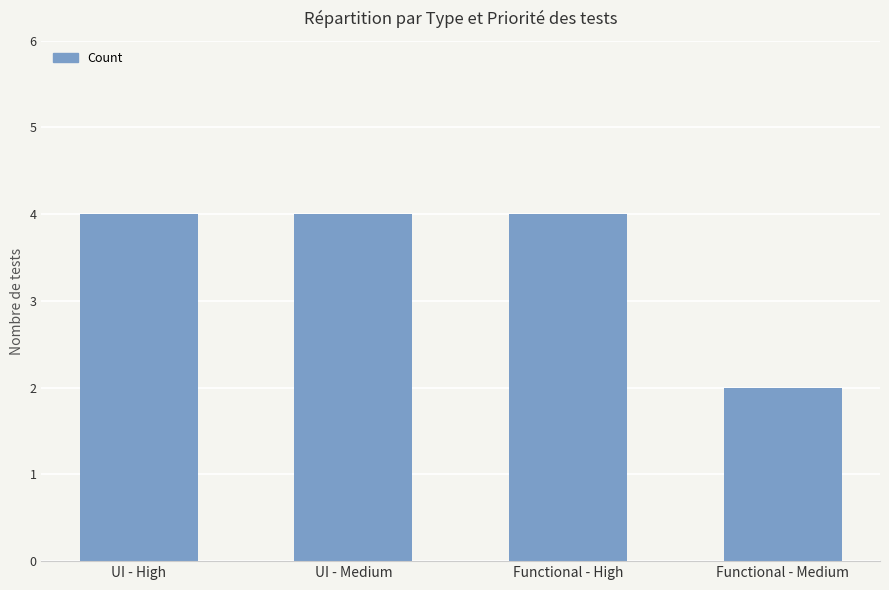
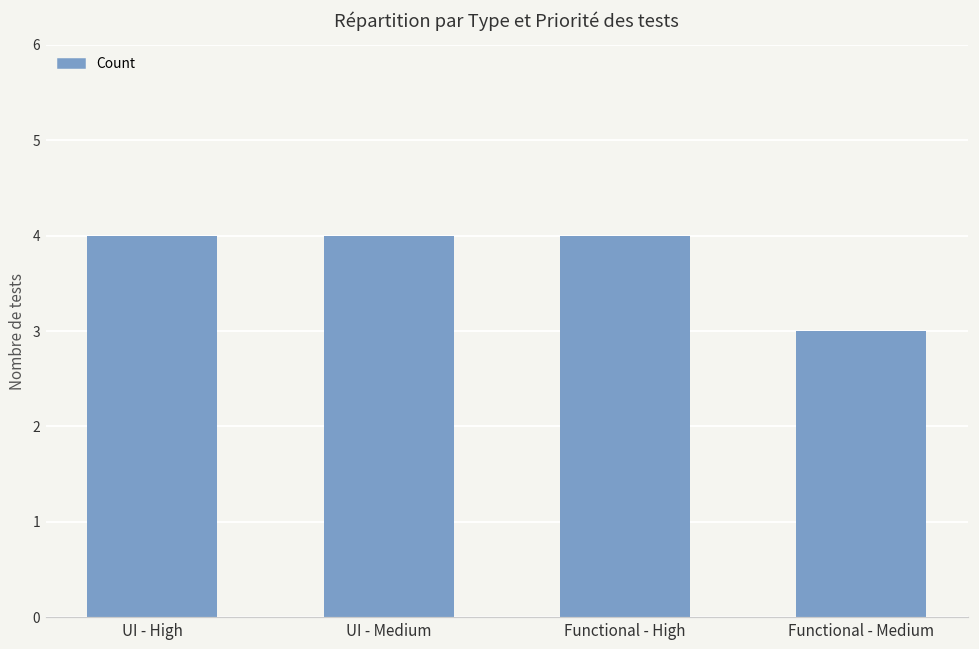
  {
    "UI - High": 4,
    "UI - Medium": 4,
    "Functional - High": 4,
-   "Functional - Medium": 2
+   "Functional - Medium": 3
  }
